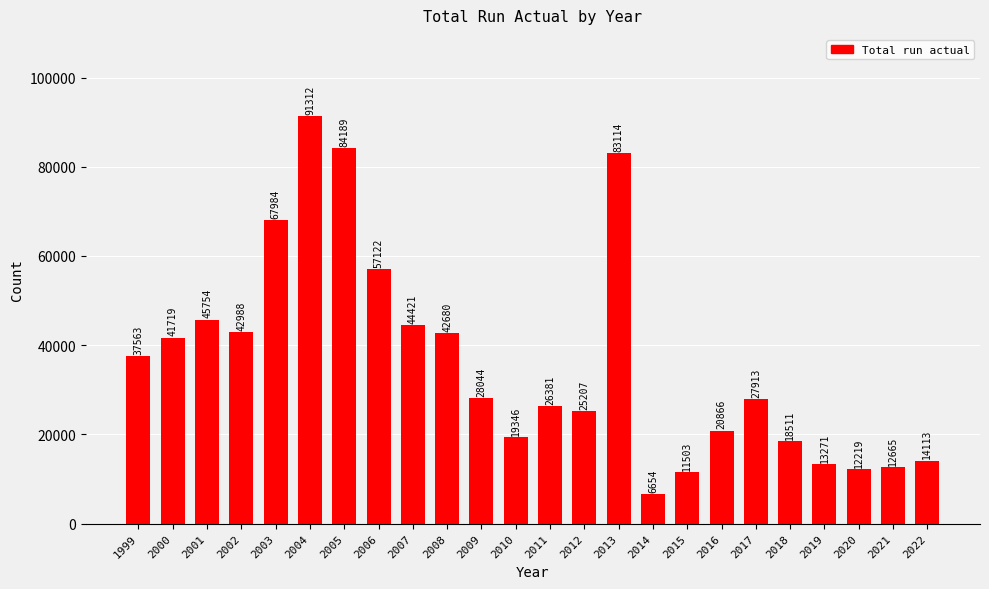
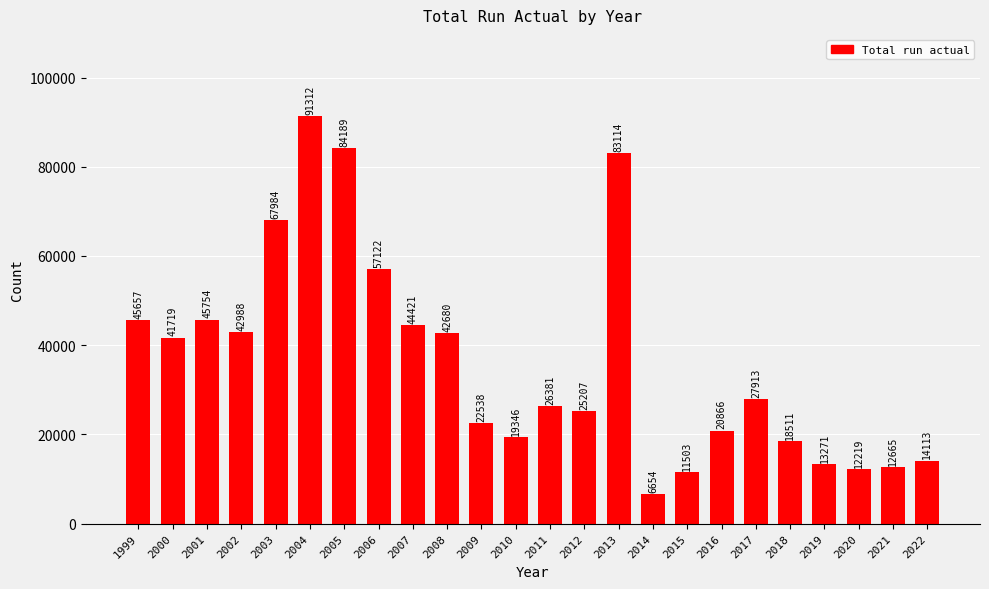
  {
-   "1999": 37563,
+   "1999": 45657,
    "2000": 41719,
    "2001": 45754,
    "2002": 42988,
    "2003": 67984,
    "2004": 91312,
    "2005": 84189,
    "2006": 57122,
    "2007": 44421,
    "2008": 42680,
-   "2009": 28044,
+   "2009": 22538,
    "2010": 19346,
    "2011": 26381,
    "2012": 25207,
    "2013": 83114,
    "2014": 6654,
    "2015": 11503,
    "2016": 20866,
    "2017": 27913,
    "2018": 18511,
    "2019": 13271,
    "2020": 12219,
    "2021": 12665,
    "2022": 14113
  }
